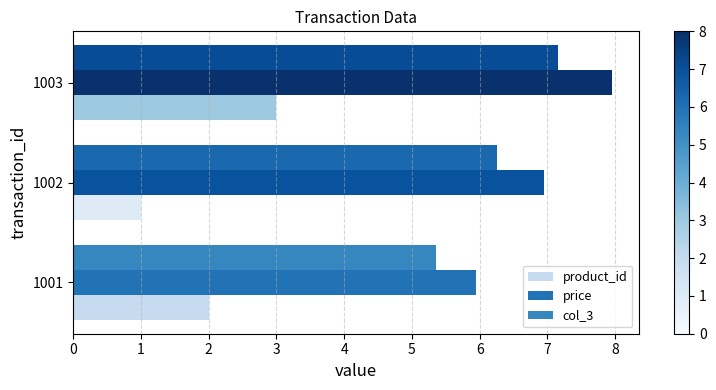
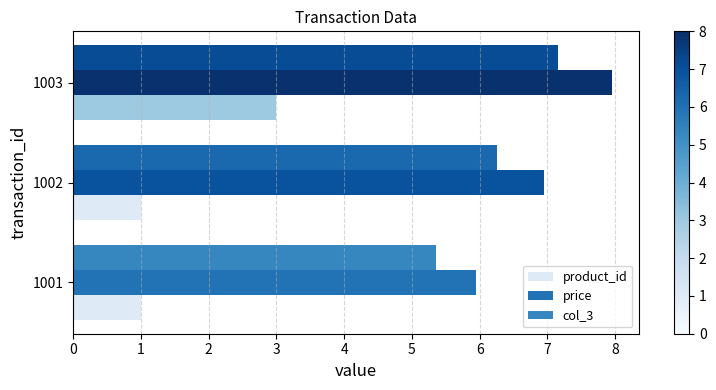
  {
    "product_id": {
      "1003": 3,
      "1002": 1,
-     "1001": 2
+     "1001": 1
    }
  }
